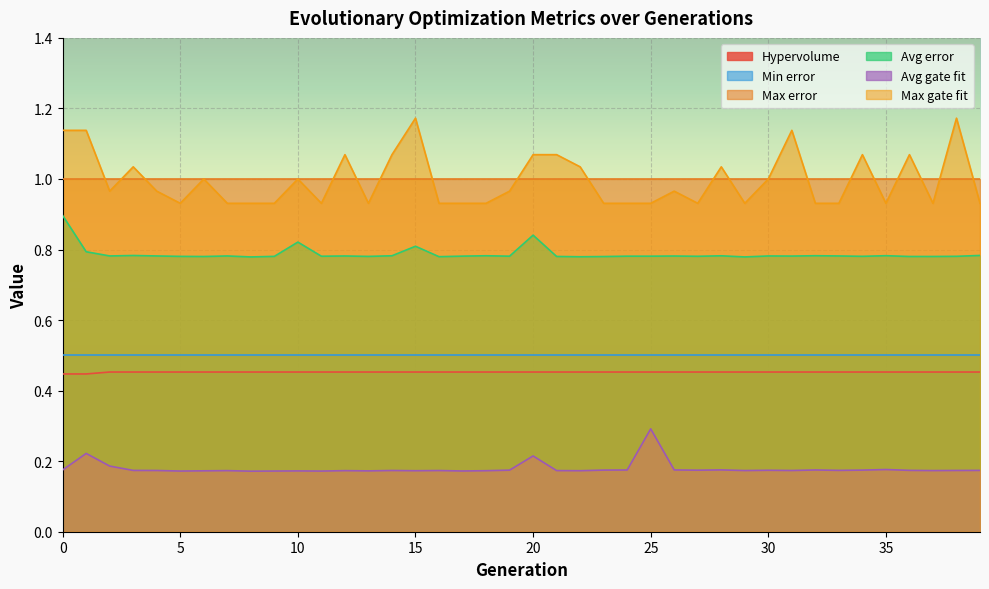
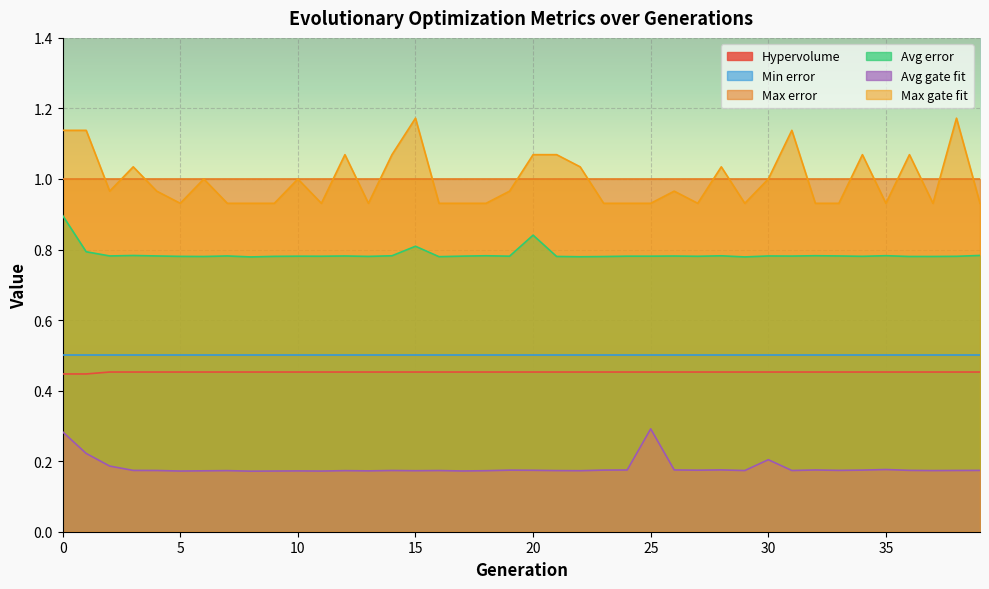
  {
    "Min error": {
      "0": 0.50,
      "5": 0.50,
      "10": 0.50,
      "15": 0.50,
      "20": 0.50,
      "25": 0.50,
      "30": 0.50,
      "35": 0.50
    },
    "Avg error": {
      "0": 0.90,
      "5": 0.78,
-     "10": 0.82,
+     "10": 0.78,
      "15": 0.81,
      "20": 0.84,
      "25": 0.78,
      "30": 0.78,
      "35": 0.78
    },
    "Avg gate fit": {
-     "0": 0.18,
+     "0": 0.28,
      "5": 0.17,
      "10": 0.17,
      "15": 0.17,
-     "20": 0.21,
+     "20": 0.17,
      "25": 0.29,
-     "30": 0.17,
+     "30": 0.20,
      "35": 0.18
    }
  }
